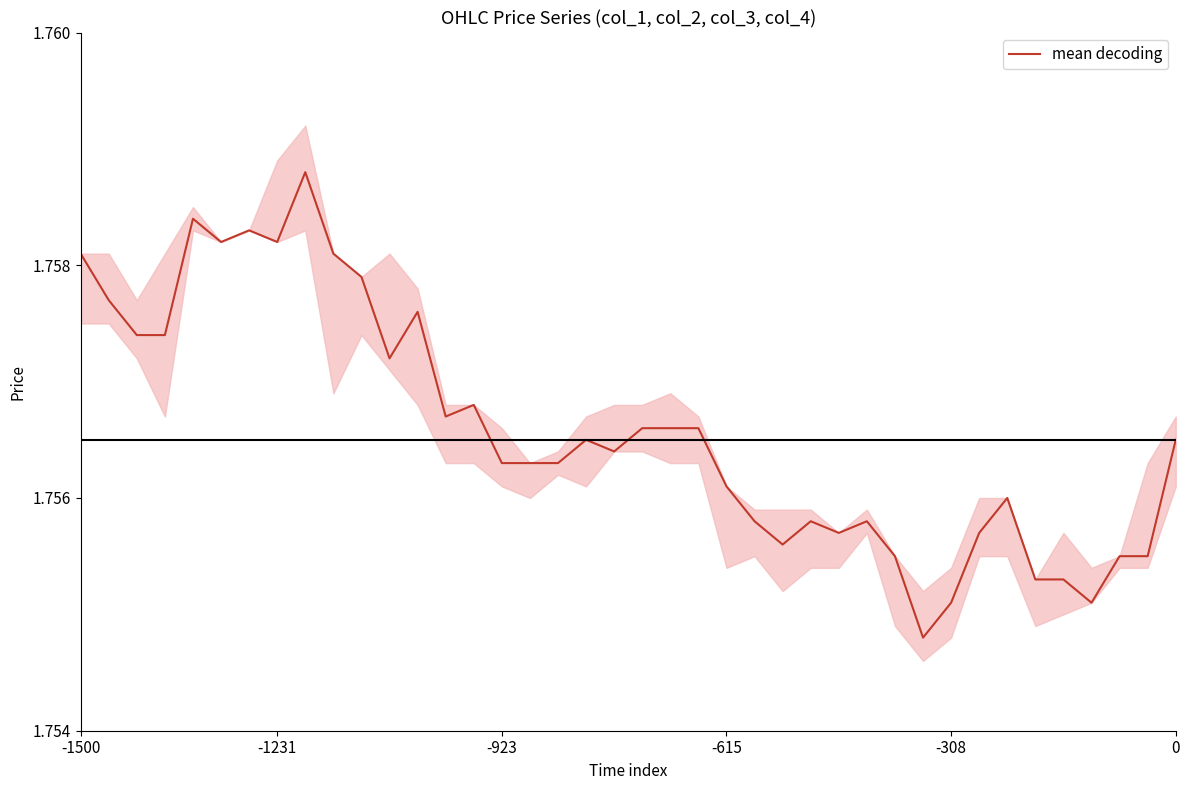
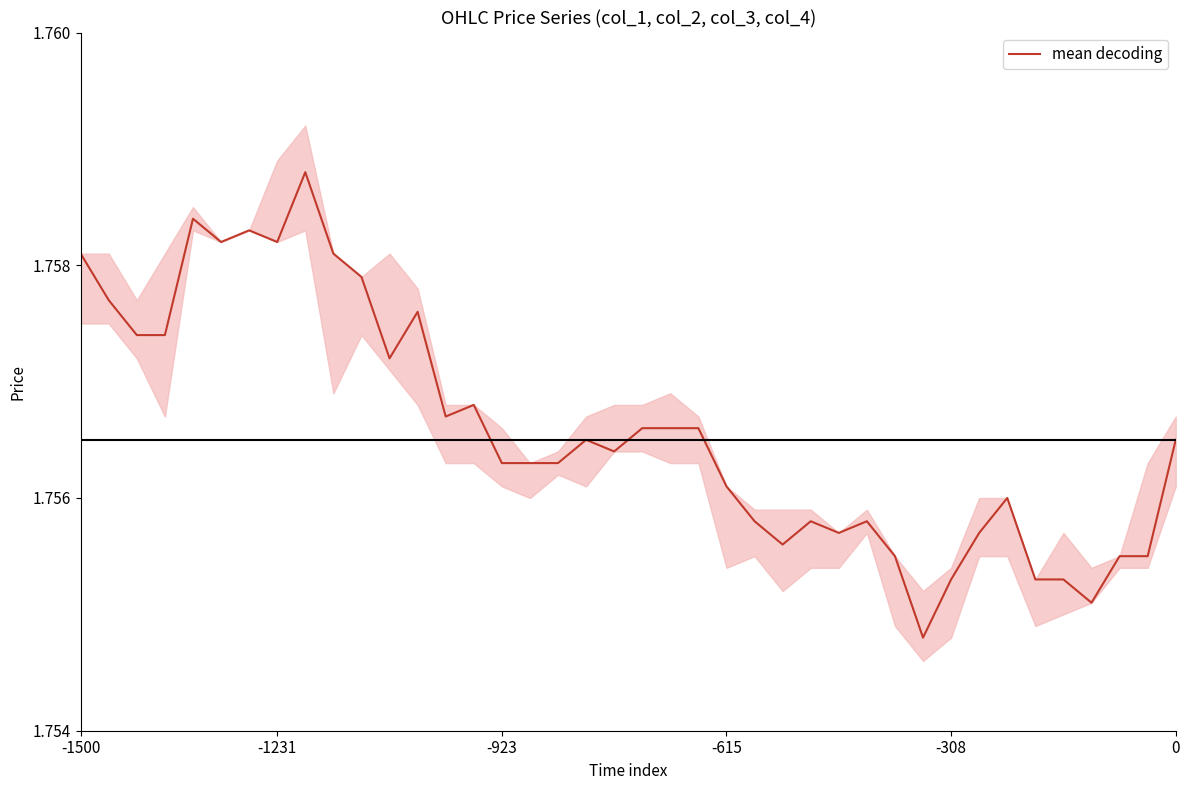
  {
    "mean decoding": {
      "-1231": 1.7582,
      "-923": 1.7563,
-     "-308": 1.7551,
+     "-308": 1.7553,
      "0": 1.7565
    }
  }
